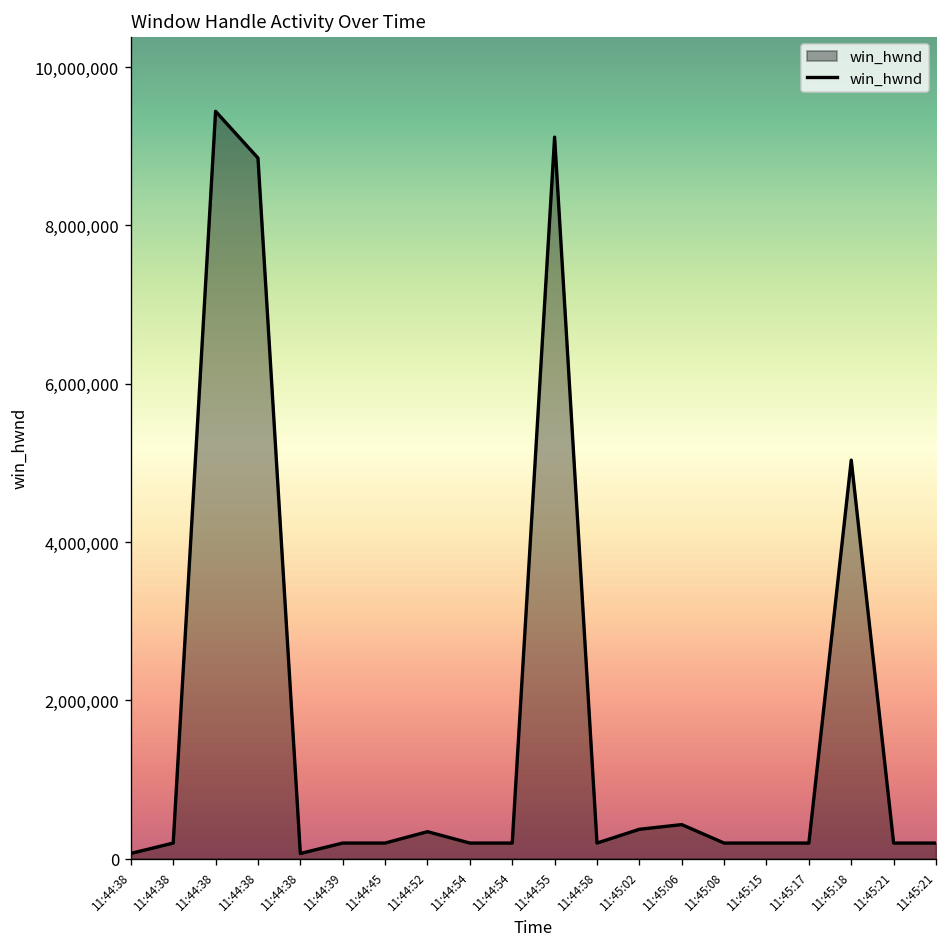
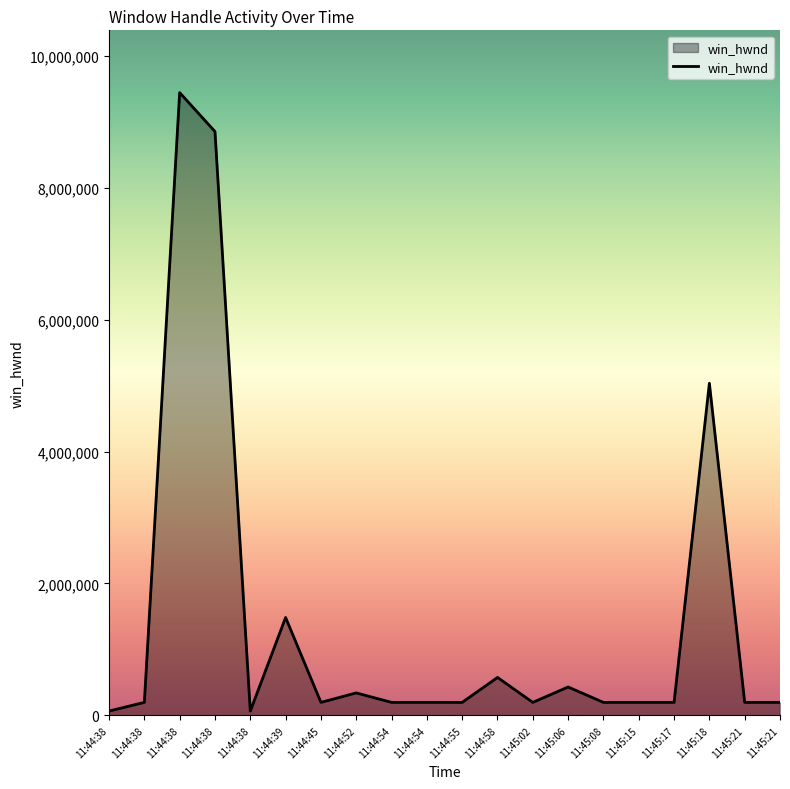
  {
-   "11:44:39": "200,000",
+   "11:44:39": "1,500,000",
    "11:44:45": "200,000",
    "11:44:52": "300,000",
-   "11:44:55": "9,100,000",
-   "11:44:58": "200,000",
-   "11:45:02": "400,000",
+   "11:44:55": "200,000",
+   "11:44:58": "600,000",
+   "11:45:02": "200,000",
    "11:45:06": "400,000",
    "11:45:08": "200,000",
    "11:45:15": "200,000",
    "11:45:17": "200,000",
    "11:45:18": "5,000,000"
  }
